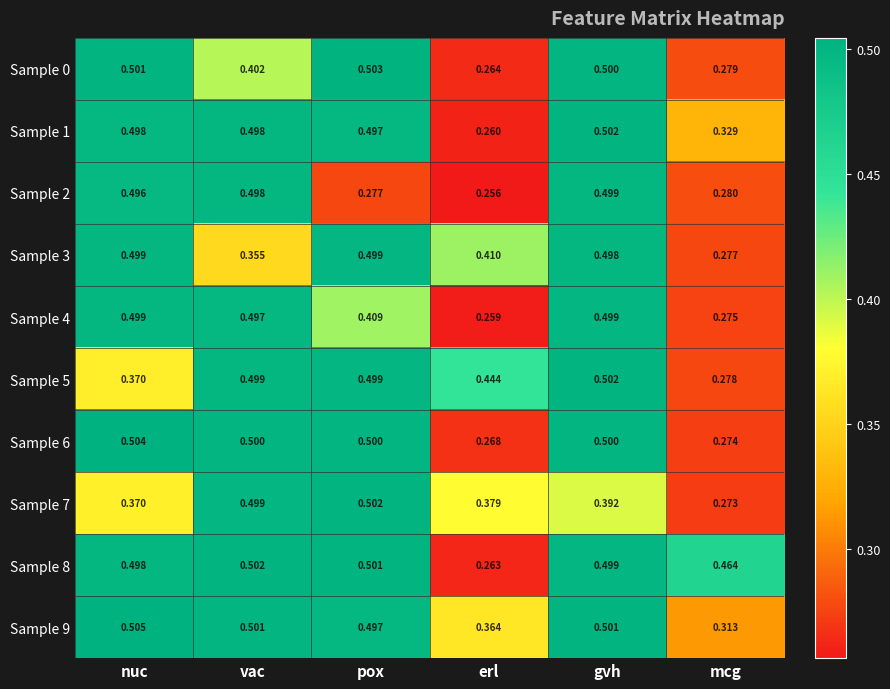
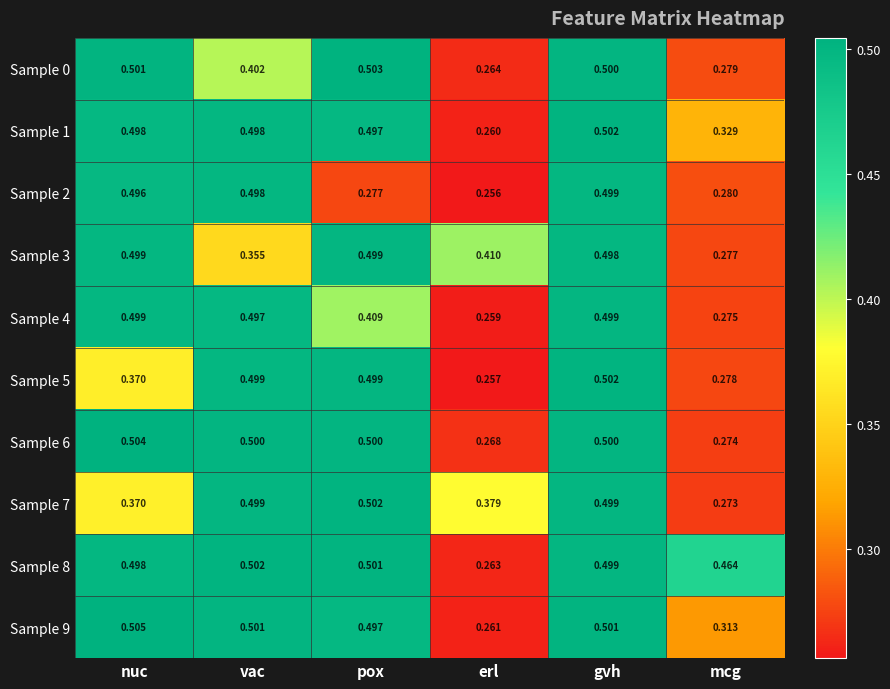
  {
    "Sample 0": {
      "nuc": 0.501,
      "vac": 0.402,
      "pox": 0.503,
      "erl": 0.264,
      "gvh": 0.500,
      "mcg": 0.279
    },
    "Sample 1": {
      "nuc": 0.498,
      "vac": 0.498,
      "pox": 0.497,
      "erl": 0.260,
      "gvh": 0.502,
      "mcg": 0.329
    },
    "Sample 2": {
      "nuc": 0.496,
      "vac": 0.498,
      "pox": 0.277,
      "erl": 0.256,
      "gvh": 0.499,
      "mcg": 0.280
    },
    "Sample 3": {
      "nuc": 0.499,
      "vac": 0.355,
      "pox": 0.499,
      "erl": 0.410,
      "gvh": 0.498,
      "mcg": 0.277
    },
    "Sample 4": {
      "nuc": 0.499,
      "vac": 0.497,
      "pox": 0.409,
      "erl": 0.259,
      "gvh": 0.499,
      "mcg": 0.275
    },
    "Sample 5": {
      "nuc": 0.370,
      "vac": 0.499,
      "pox": 0.499,
-     "erl": 0.444,
+     "erl": 0.257,
      "gvh": 0.502,
      "mcg": 0.278
    },
    "Sample 6": {
      "nuc": 0.504,
      "vac": 0.500,
      "pox": 0.500,
      "erl": 0.268,
      "gvh": 0.500,
      "mcg": 0.274
    },
    "Sample 7": {
      "nuc": 0.370,
      "vac": 0.499,
      "pox": 0.502,
      "erl": 0.379,
-     "gvh": 0.392,
+     "gvh": 0.499,
      "mcg": 0.273
    },
    "Sample 8": {
      "nuc": 0.498,
      "vac": 0.502,
      "pox": 0.501,
      "erl": 0.263,
      "gvh": 0.499,
      "mcg": 0.464
    },
    "Sample 9": {
      "nuc": 0.505,
      "vac": 0.501,
      "pox": 0.497,
-     "erl": 0.364,
+     "erl": 0.261,
      "gvh": 0.501,
      "mcg": 0.313
    }
  }
